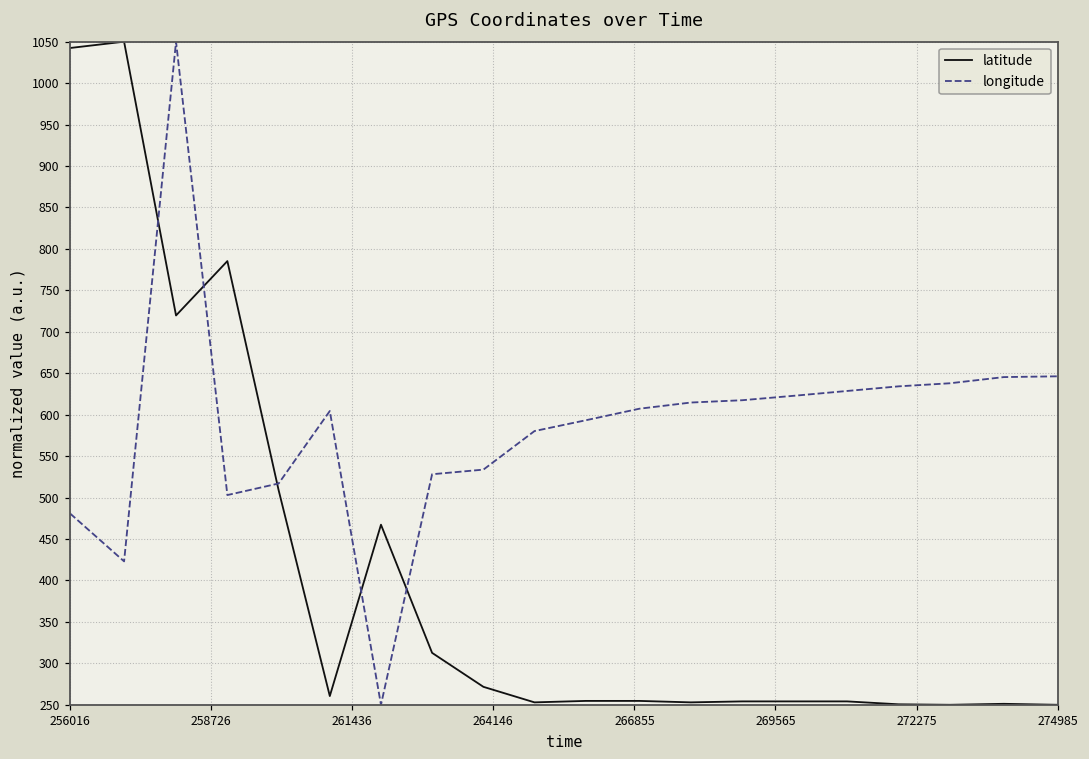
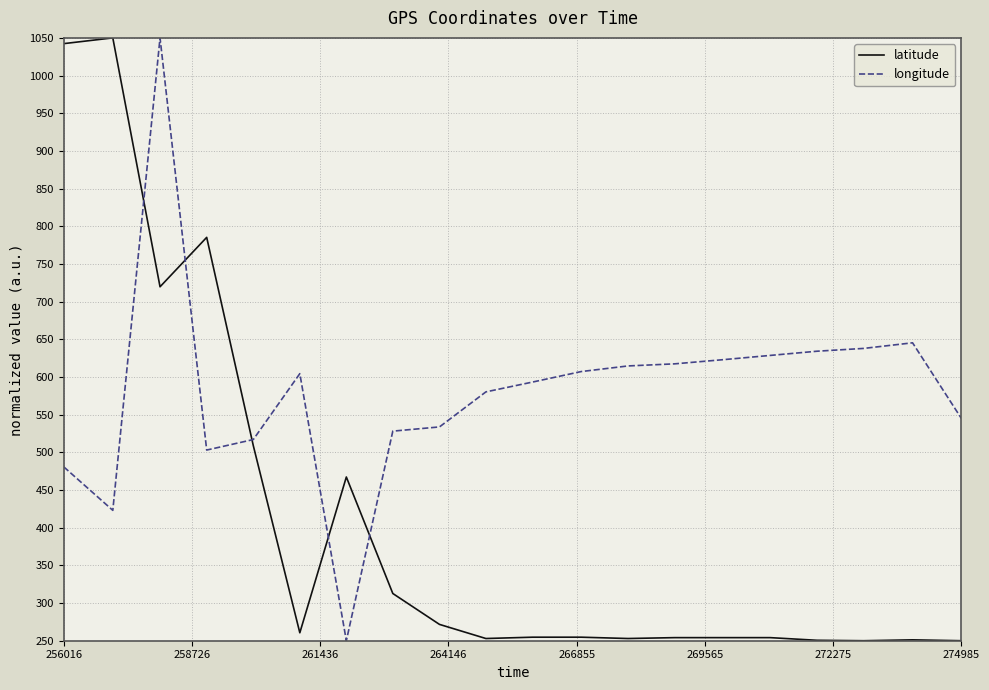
  {
    "latitude": {
      "256016": 1040,
      "274985": 250
    },
    "longitude": {
      "256016": 480,
-     "274985": 650
+     "274985": 540
    }
  }
